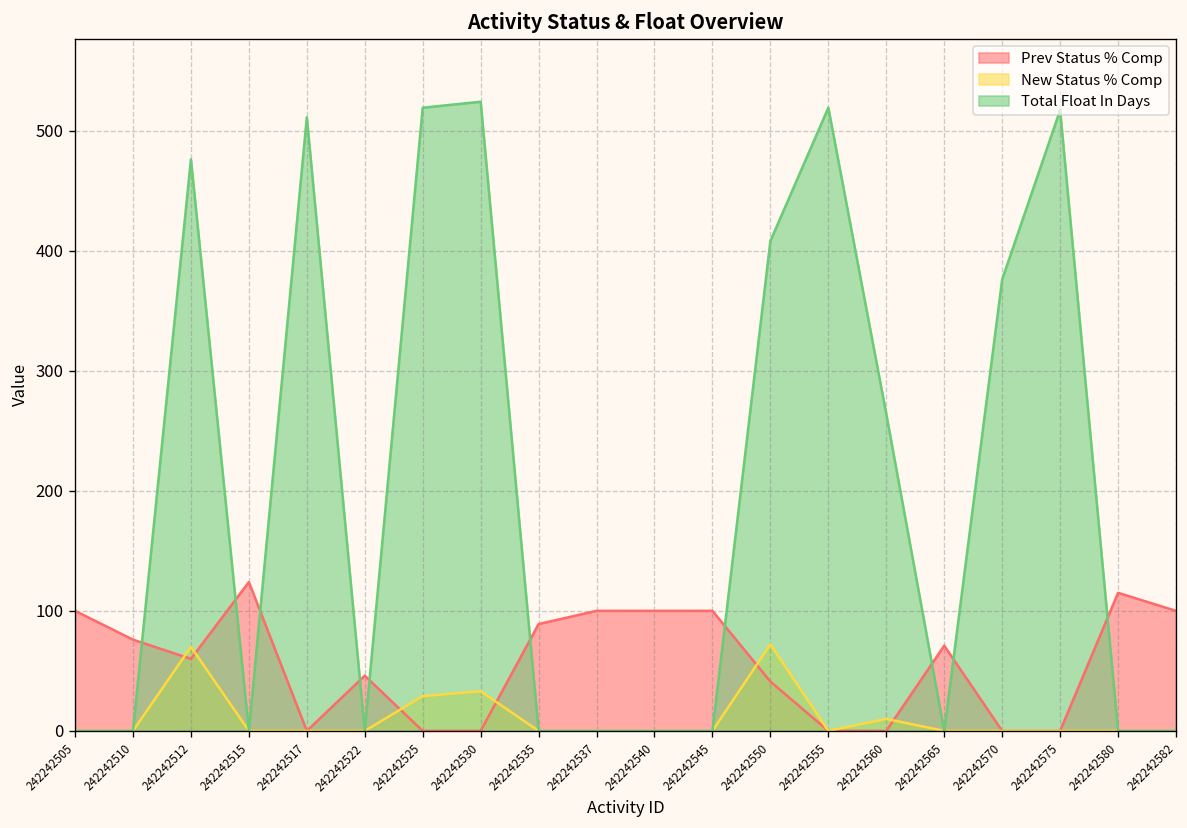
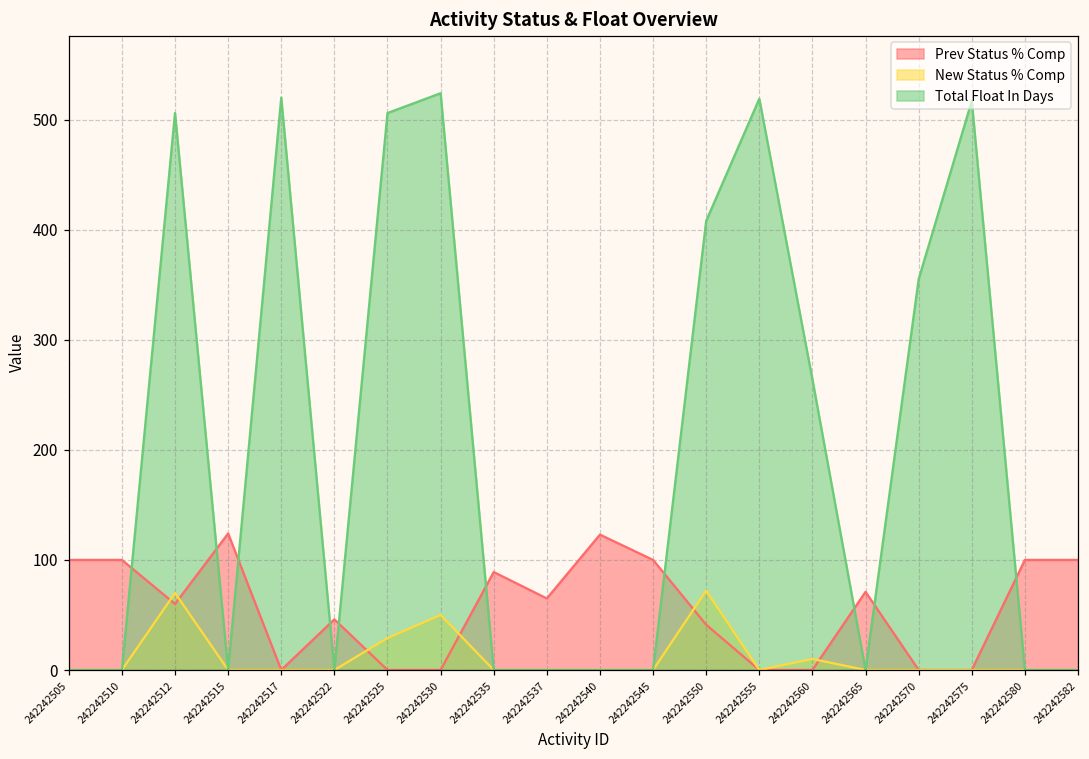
  {
    "Prev Status % Comp": {
      "242242505": 100,
-     "242242510": 76,
+     "242242510": 100,
      "242242512": 60,
      "242242515": 124,
      "242242522": 46,
      "242242525": 0,
      "242242530": 0,
      "242242535": 89,
-     "242242537": 100,
-     "242242540": 100,
+     "242242537": 65,
+     "242242540": 123,
      "242242545": 100,
      "242242550": 41,
      "242242560": 0,
      "242242565": 71,
-     "242242580": 115,
+     "242242580": 100,
      "242242582": 100
    },
    "New Status % Comp": {
      "242242512": 70,
      "242242525": 29,
-     "242242530": 33,
+     "242242530": 50,
      "242242550": 72,
      "242242560": 10
    },
    "Total Float In Days": {
-     "242242512": 476,
-     "242242517": 511,
-     "242242525": 519,
+     "242242512": 506,
+     "242242517": 520,
+     "242242525": 506,
      "242242530": 524,
      "242242550": 408,
      "242242555": 519,
      "242242560": 264,
-     "242242570": 376
+     "242242570": 355
    }
  }
